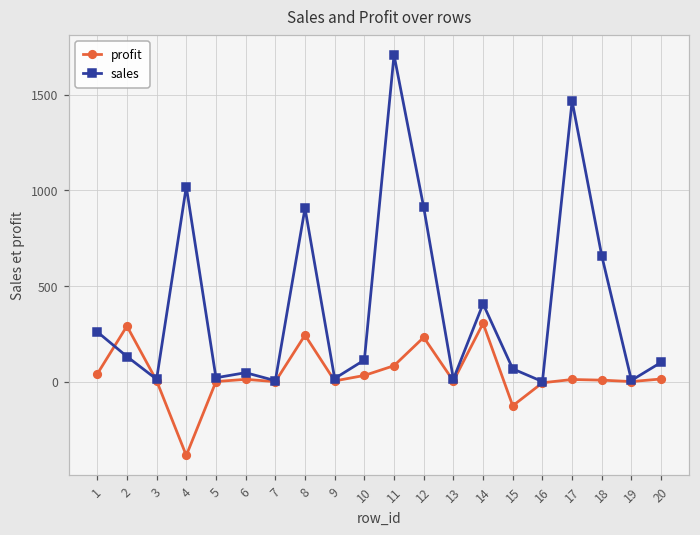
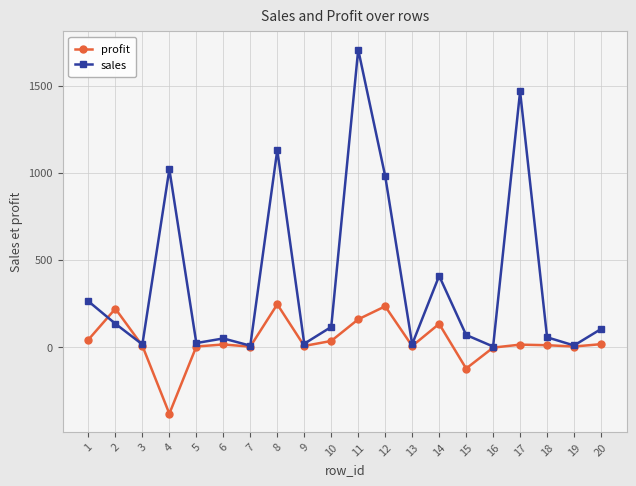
  {
    "profit": {
      "1": 40,
-     "2": 290,
+     "2": 220,
      "4": -380,
      "5": 0,
      "6": 10,
      "8": 240,
      "10": 30,
-     "11": 90,
+     "11": 160,
      "12": 230,
-     "14": 310,
+     "14": 130,
      "15": -120,
      "17": 10,
      "18": 10,
      "20": 20
    },
    "sales": {
      "1": 260,
      "2": 130,
      "4": 1020,
      "5": 20,
      "6": 50,
-     "8": 910,
+     "8": 1130,
      "10": 110,
      "11": 1710,
-     "12": 910,
+     "12": 980,
      "14": 410,
      "15": 70,
      "17": 1470,
-     "18": 660,
+     "18": 60,
      "20": 100
    }
  }
